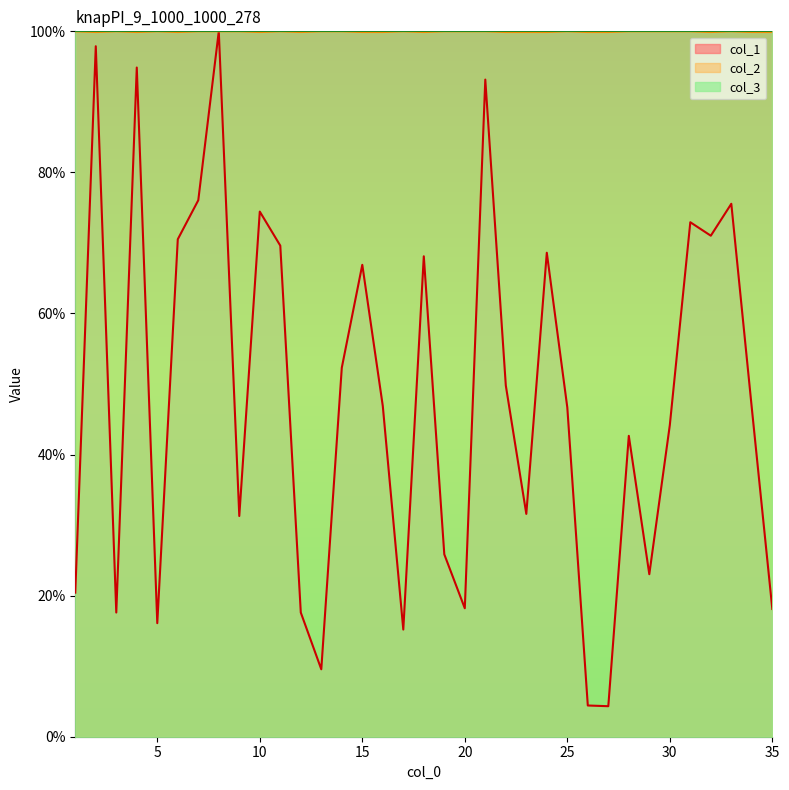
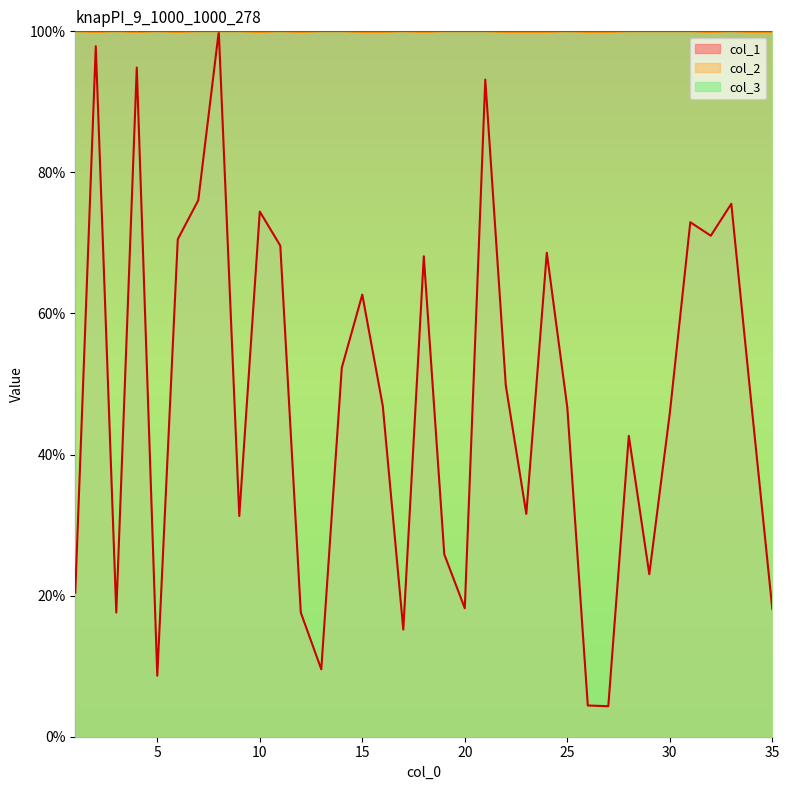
  {
    "col_1": {
-     "5": "16%",
+     "5": "9%",
      "10": "74%",
-     "15": "67%",
+     "15": "63%",
      "20": "18%",
      "25": "47%",
-     "30": "44%",
+     "30": "46%",
      "35": "18%"
    }
  }
